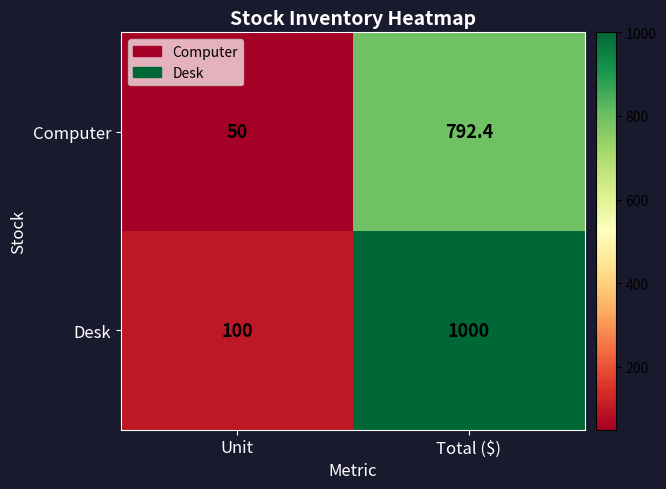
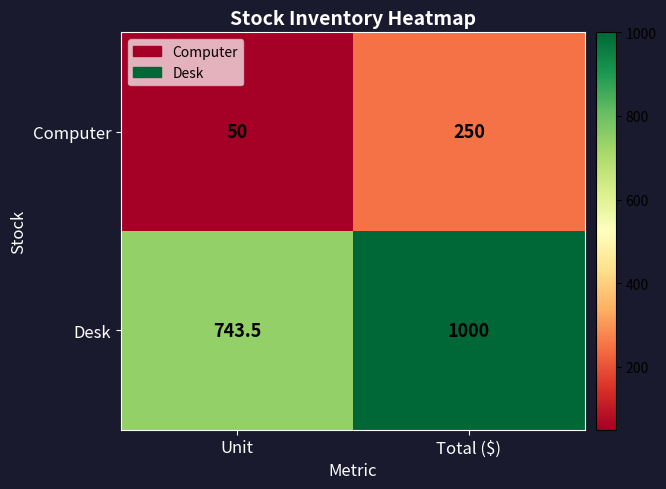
  {
    "Computer": {
      "Unit": 50,
-     "Total ($)": 792.4
+     "Total ($)": 250
    },
    "Desk": {
-     "Unit": 100,
+     "Unit": 743.5,
      "Total ($)": 1000
    }
  }
